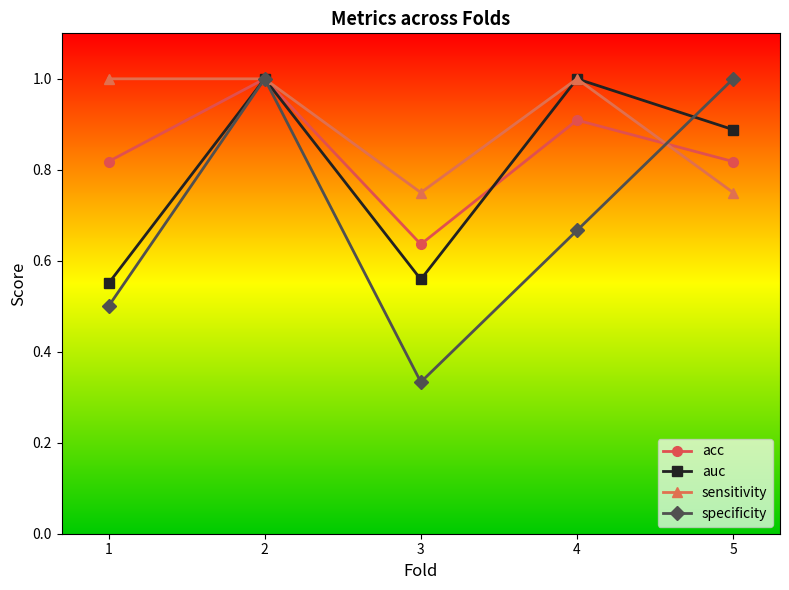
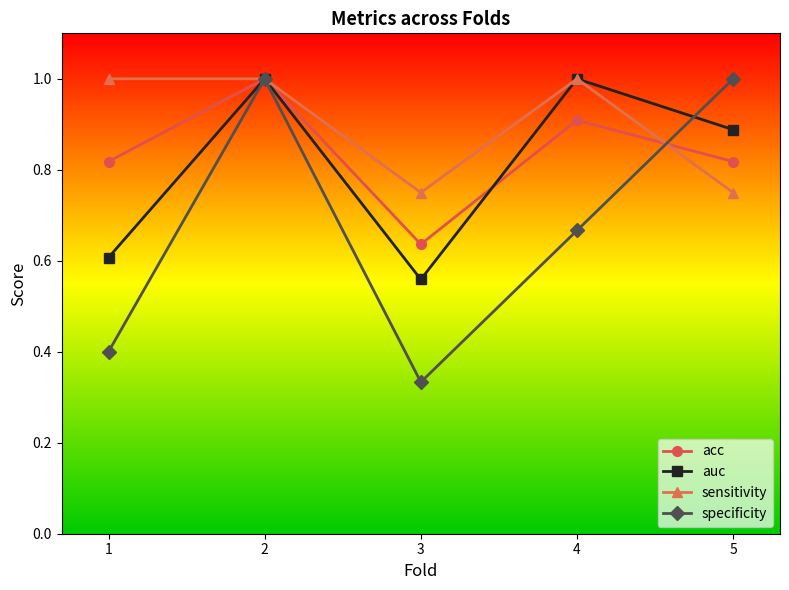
  {
    "auc": {
-     "1": 0.55,
+     "1": 0.61,
      "3": 0.56,
      "5": 0.89
    },
    "specificity": {
-     "1": 0.5,
+     "1": 0.4,
      "3": 0.33,
      "4": 0.67,
      "5": 1.0
    }
  }
